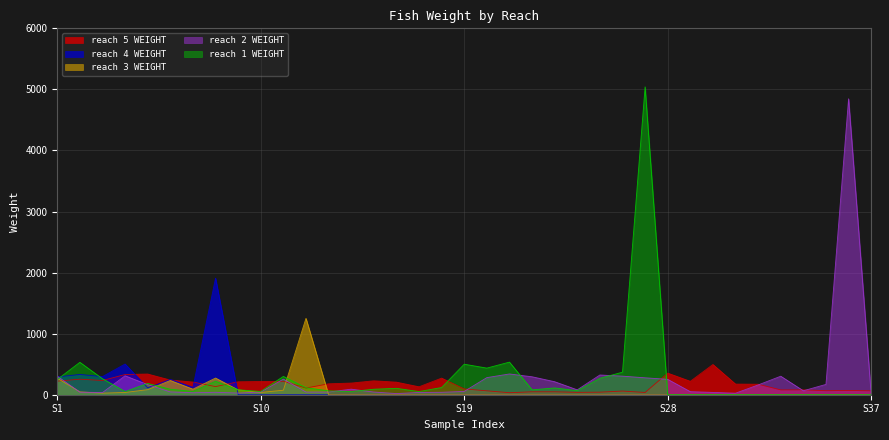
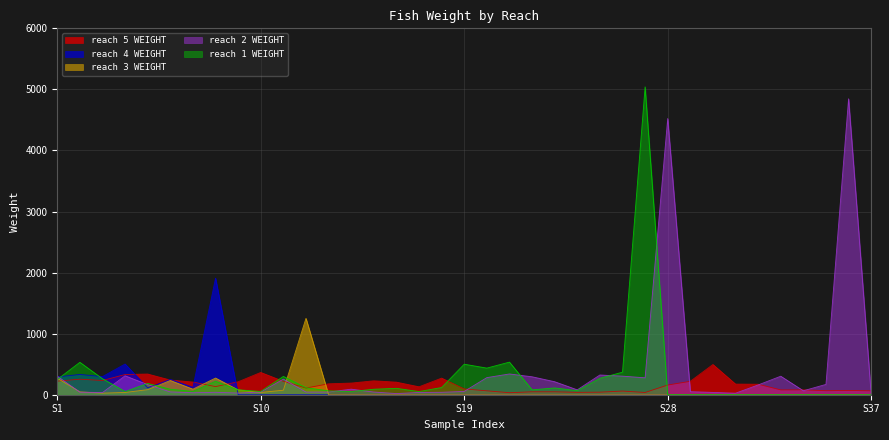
  {
    "reach 5 WEIGHT": {
-     "S10": 200,
-     "S28": 400,
+     "S10": 400,
+     "S28": 200,
      "S37": 100
    },
    "reach 2 WEIGHT": {
-     "S28": 300
+     "S28": 4500
    },
    "reach 1 WEIGHT": {
      "S19": 500
    }
  }
